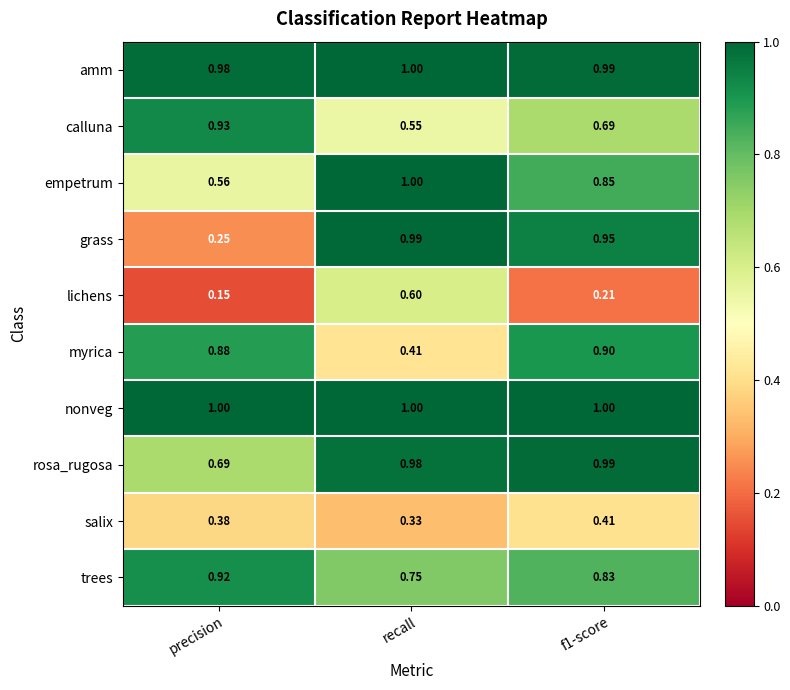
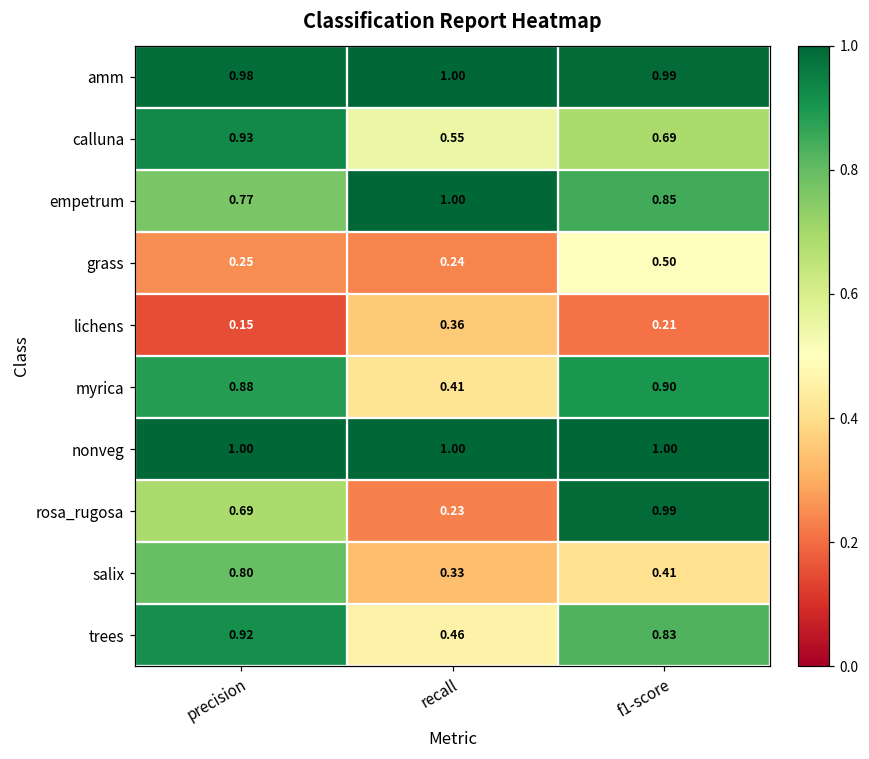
  {
    "amm": {
      "precision": 0.98,
      "recall": 1.00,
      "f1-score": 0.99
    },
    "calluna": {
      "precision": 0.93,
      "recall": 0.55,
      "f1-score": 0.69
    },
    "empetrum": {
-     "precision": 0.56,
+     "precision": 0.77,
      "recall": 1.00,
      "f1-score": 0.85
    },
    "grass": {
      "precision": 0.25,
-     "recall": 0.99,
-     "f1-score": 0.95
+     "recall": 0.24,
+     "f1-score": 0.50
    },
    "lichens": {
      "precision": 0.15,
-     "recall": 0.60,
+     "recall": 0.36,
      "f1-score": 0.21
    },
    "myrica": {
      "precision": 0.88,
      "recall": 0.41,
      "f1-score": 0.90
    },
    "nonveg": {
      "precision": 1.00,
      "recall": 1.00,
      "f1-score": 1.00
    },
    "rosa_rugosa": {
      "precision": 0.69,
-     "recall": 0.98,
+     "recall": 0.23,
      "f1-score": 0.99
    },
    "salix": {
-     "precision": 0.38,
+     "precision": 0.80,
      "recall": 0.33,
      "f1-score": 0.41
    },
    "trees": {
      "precision": 0.92,
-     "recall": 0.75,
+     "recall": 0.46,
      "f1-score": 0.83
    }
  }
